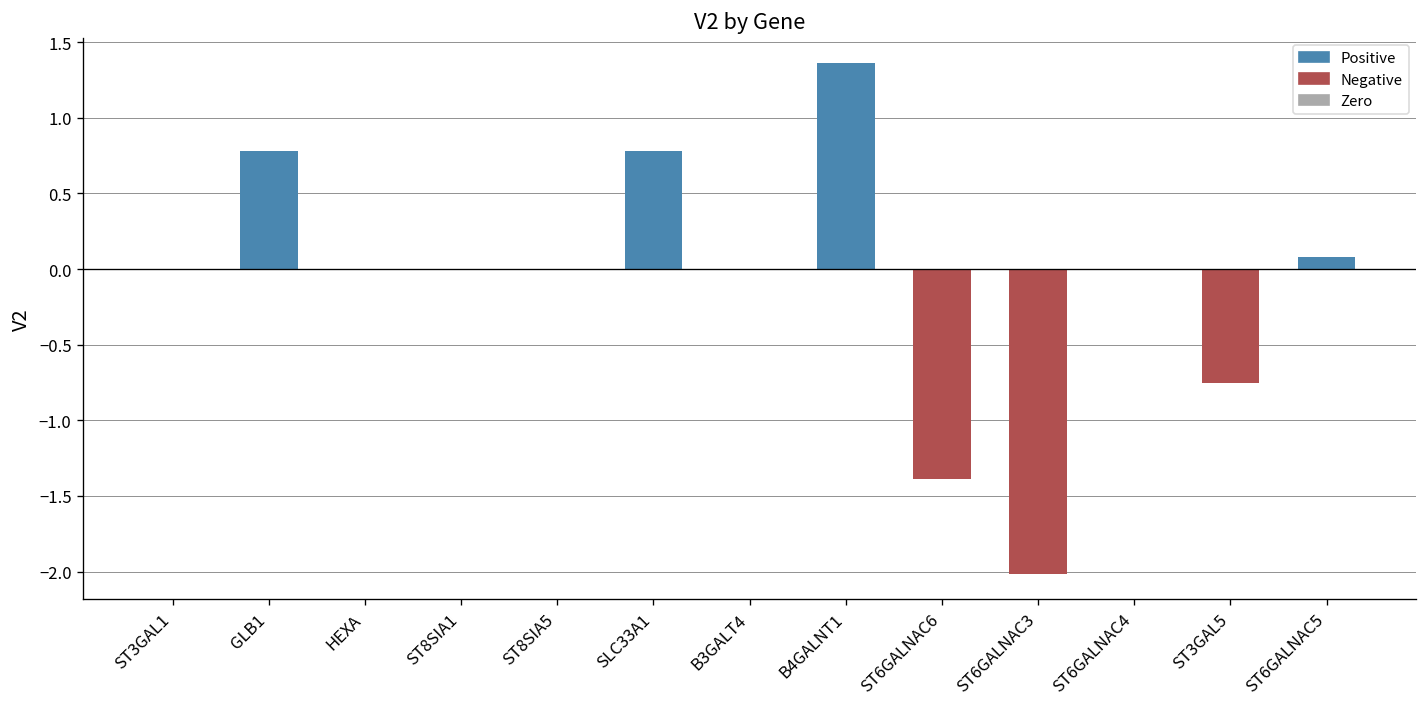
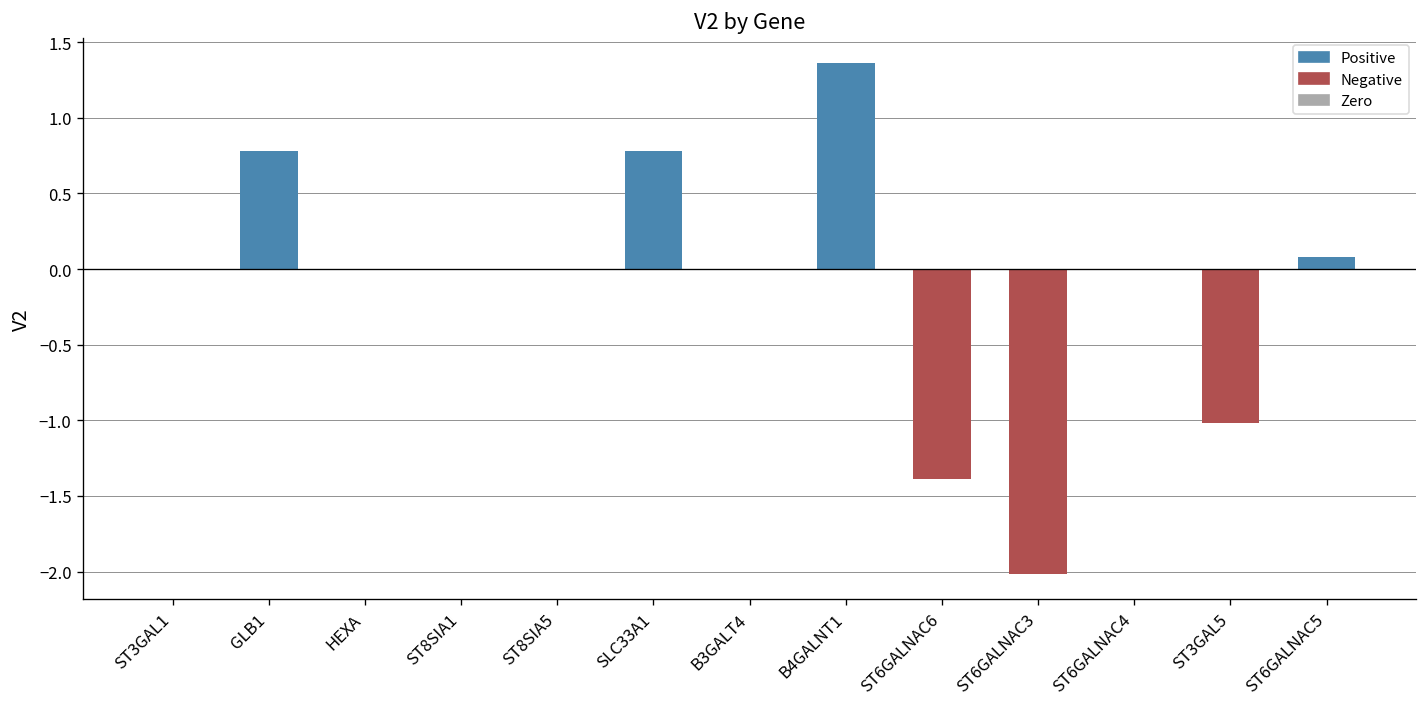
  {
    "ST3GAL1": 0.00,
    "GLB1": 0.78,
    "HEXA": 0.00,
    "ST8SIA1": 0.00,
    "ST8SIA5": 0.00,
    "SLC33A1": 0.78,
    "B3GALT4": 0.00,
    "B4GALNT1": 1.36,
    "ST6GALNAC6": -1.39,
    "ST6GALNAC3": -2.01,
    "ST6GALNAC4": 0.00,
-   "ST3GAL5": -0.75,
+   "ST3GAL5": -1.02,
    "ST6GALNAC5": 0.08
  }
